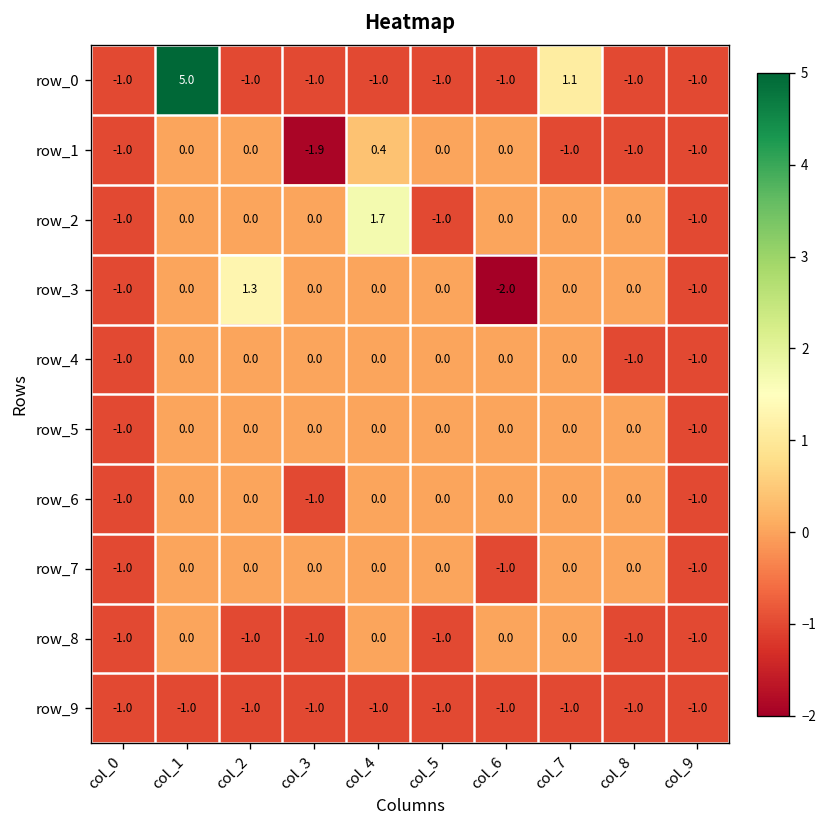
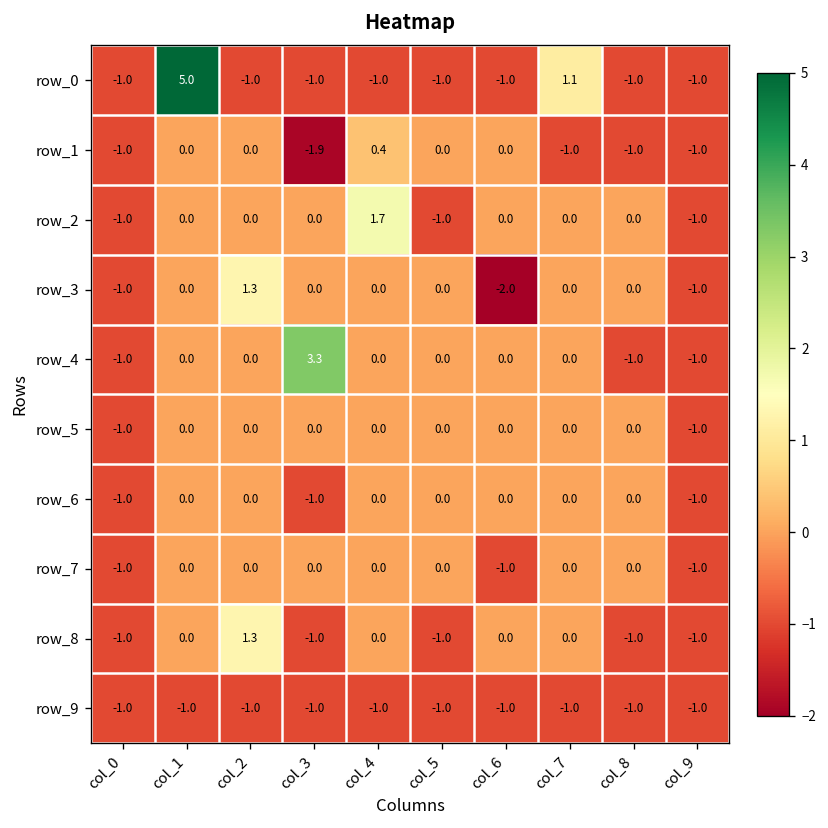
  {
    "row_0": {
      "col_0": -1.0,
      "col_1": 5.0,
      "col_2": -1.0,
      "col_3": -1.0,
      "col_4": -1.0,
      "col_5": -1.0,
      "col_6": -1.0,
      "col_7": 1.1,
      "col_8": -1.0,
      "col_9": -1.0
    },
    "row_1": {
      "col_0": -1.0,
      "col_1": 0.0,
      "col_2": 0.0,
      "col_3": -1.9,
      "col_4": 0.4,
      "col_5": 0.0,
      "col_6": 0.0,
      "col_7": -1.0,
      "col_8": -1.0,
      "col_9": -1.0
    },
    "row_2": {
      "col_0": -1.0,
      "col_1": 0.0,
      "col_2": 0.0,
      "col_3": 0.0,
      "col_4": 1.7,
      "col_5": -1.0,
      "col_6": 0.0,
      "col_7": 0.0,
      "col_8": 0.0,
      "col_9": -1.0
    },
    "row_3": {
      "col_0": -1.0,
      "col_1": 0.0,
      "col_2": 1.3,
      "col_3": 0.0,
      "col_4": 0.0,
      "col_5": 0.0,
      "col_6": -2.0,
      "col_7": 0.0,
      "col_8": 0.0,
      "col_9": -1.0
    },
    "row_4": {
      "col_0": -1.0,
      "col_1": 0.0,
      "col_2": 0.0,
-     "col_3": 0.0,
+     "col_3": 3.3,
      "col_4": 0.0,
      "col_5": 0.0,
      "col_6": 0.0,
      "col_7": 0.0,
      "col_8": -1.0,
      "col_9": -1.0
    },
    "row_5": {
      "col_0": -1.0,
      "col_1": 0.0,
      "col_2": 0.0,
      "col_3": 0.0,
      "col_4": 0.0,
      "col_5": 0.0,
      "col_6": 0.0,
      "col_7": 0.0,
      "col_8": 0.0,
      "col_9": -1.0
    },
    "row_6": {
      "col_0": -1.0,
      "col_1": 0.0,
      "col_2": 0.0,
      "col_3": -1.0,
      "col_4": 0.0,
      "col_5": 0.0,
      "col_6": 0.0,
      "col_7": 0.0,
      "col_8": 0.0,
      "col_9": -1.0
    },
    "row_7": {
      "col_0": -1.0,
      "col_1": 0.0,
      "col_2": 0.0,
      "col_3": 0.0,
      "col_4": 0.0,
      "col_5": 0.0,
      "col_6": -1.0,
      "col_7": 0.0,
      "col_8": 0.0,
      "col_9": -1.0
    },
    "row_8": {
      "col_0": -1.0,
      "col_1": 0.0,
-     "col_2": -1.0,
+     "col_2": 1.3,
      "col_3": -1.0,
      "col_4": 0.0,
      "col_5": -1.0,
      "col_6": 0.0,
      "col_7": 0.0,
      "col_8": -1.0,
      "col_9": -1.0
    },
    "row_9": {
      "col_0": -1.0,
      "col_1": -1.0,
      "col_2": -1.0,
      "col_3": -1.0,
      "col_4": -1.0,
      "col_5": -1.0,
      "col_6": -1.0,
      "col_7": -1.0,
      "col_8": -1.0,
      "col_9": -1.0
    }
  }
